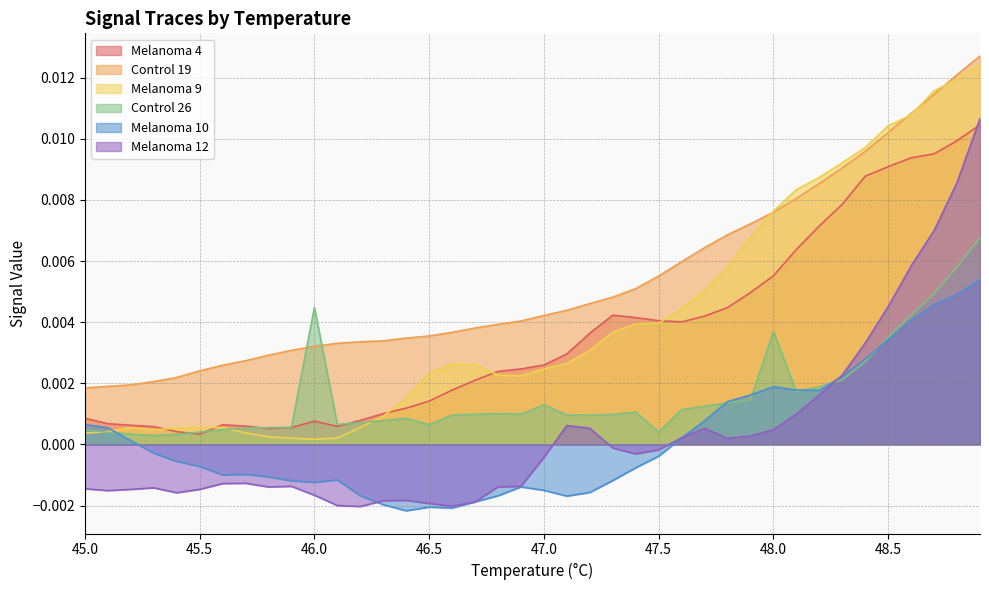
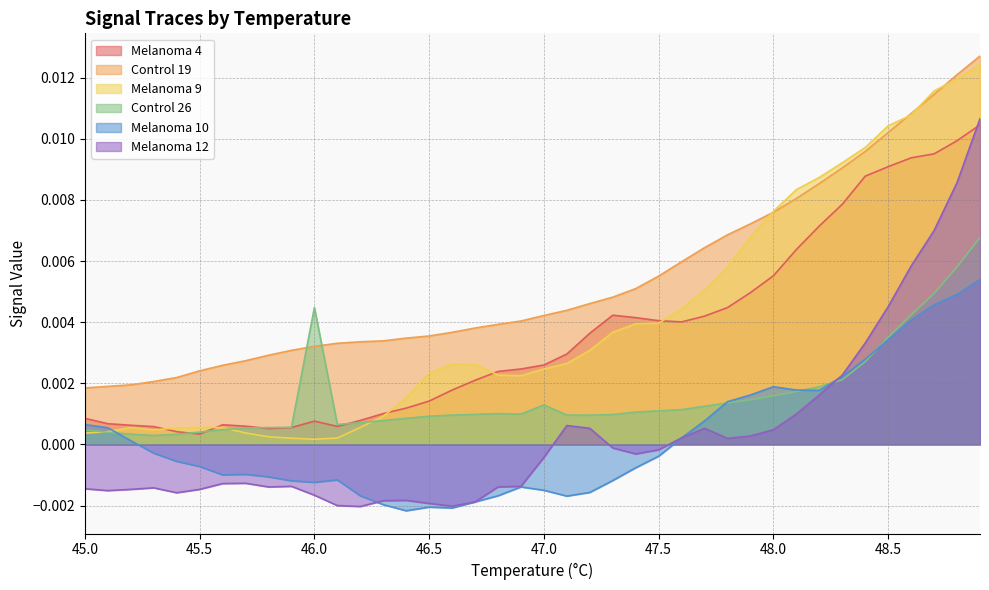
  {
    "Control 26": {
      "45.0": 0.0005,
      "46.0": 0.0045,
-     "46.5": 0.0006,
+     "46.5": 0.0009,
      "47.0": 0.0013,
-     "47.5": 0.0004,
-     "48.0": 0.0037
+     "47.5": 0.0011,
+     "48.0": 0.0016
    }
  }
